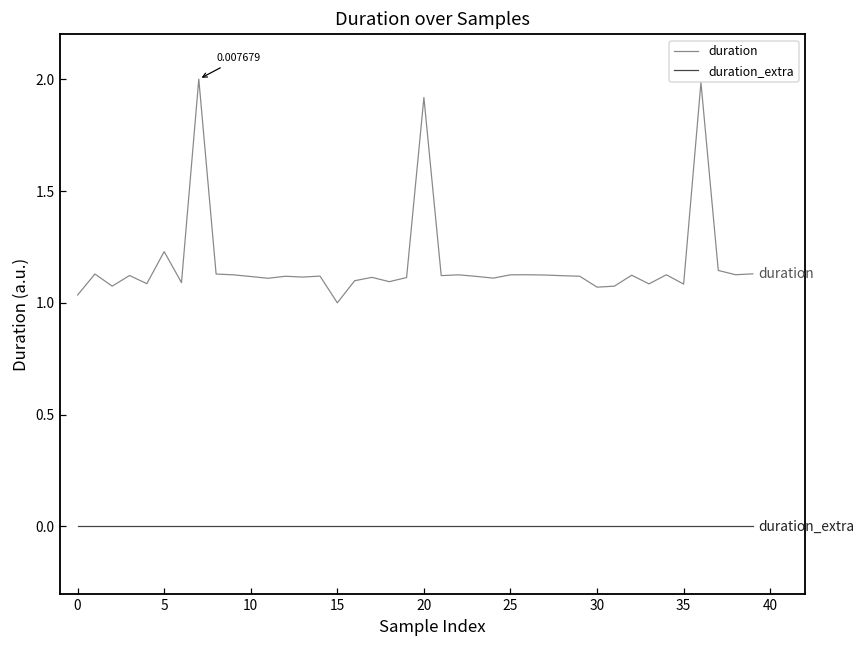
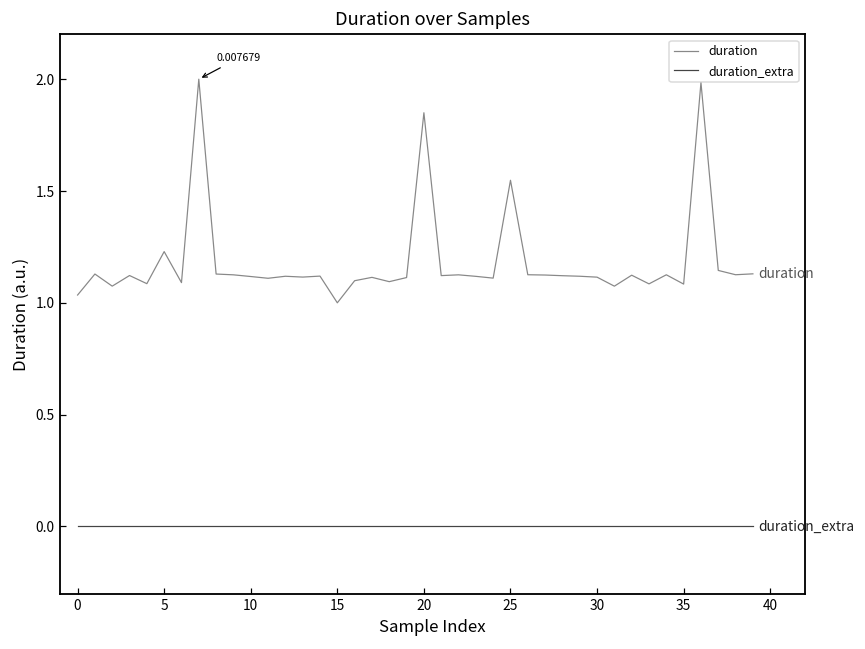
  {
    "duration": {
      "0": 1.03,
      "5": 1.23,
      "10": 1.12,
      "15": 1.00,
-     "20": 1.92,
-     "25": 1.13,
-     "30": 1.07,
+     "20": 1.85,
+     "25": 1.55,
+     "30": 1.11,
      "35": 1.08
    },
    "duration_extra": {
      "0": 0.00,
      "5": 0.00,
      "10": 0.00,
      "15": 0.00,
      "20": 0.00,
      "25": 0.00,
      "30": 0.00,
      "35": 0.00
    }
  }
